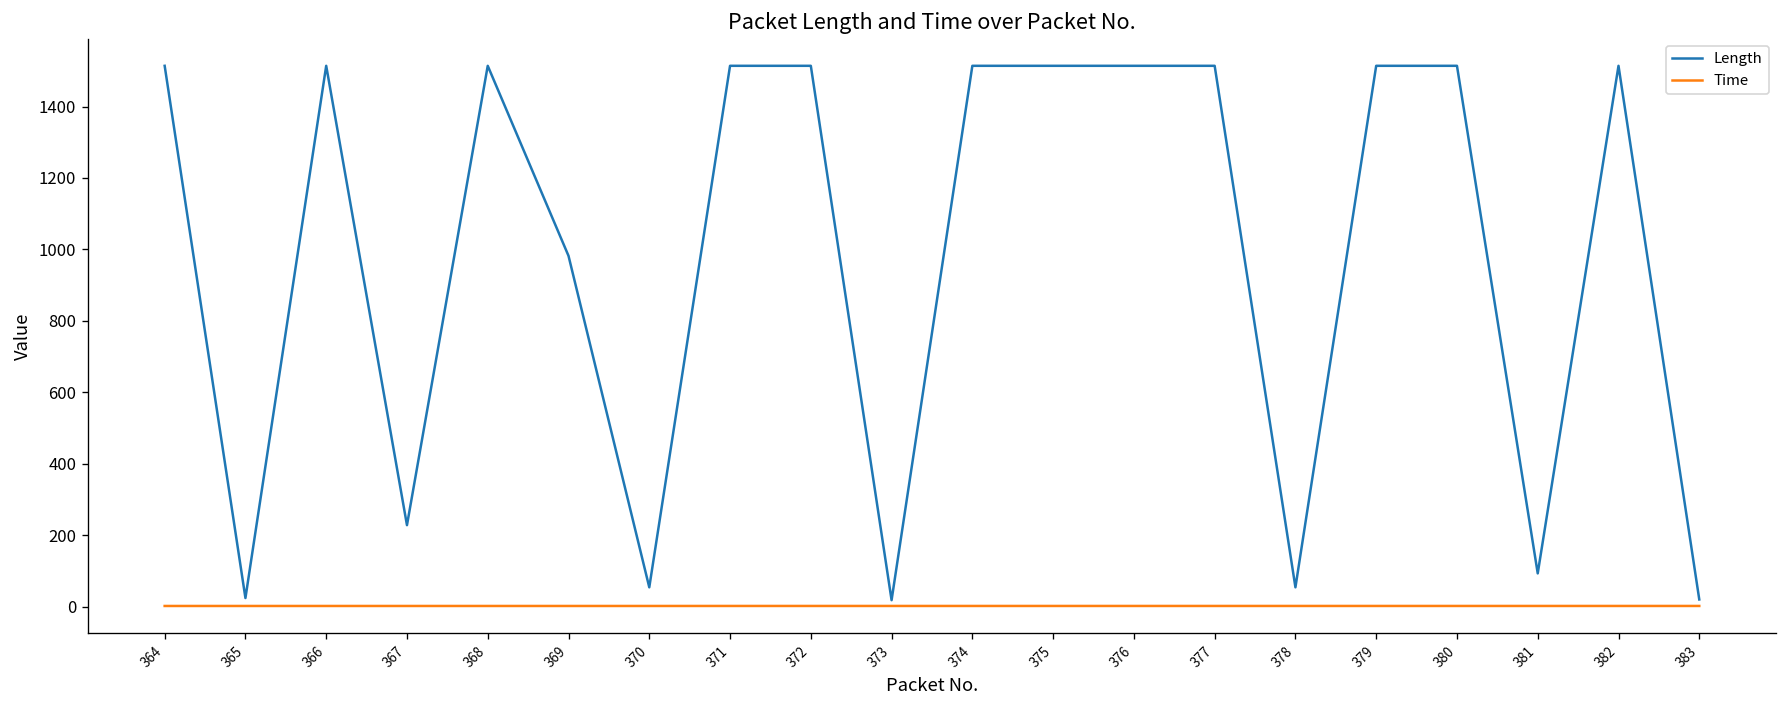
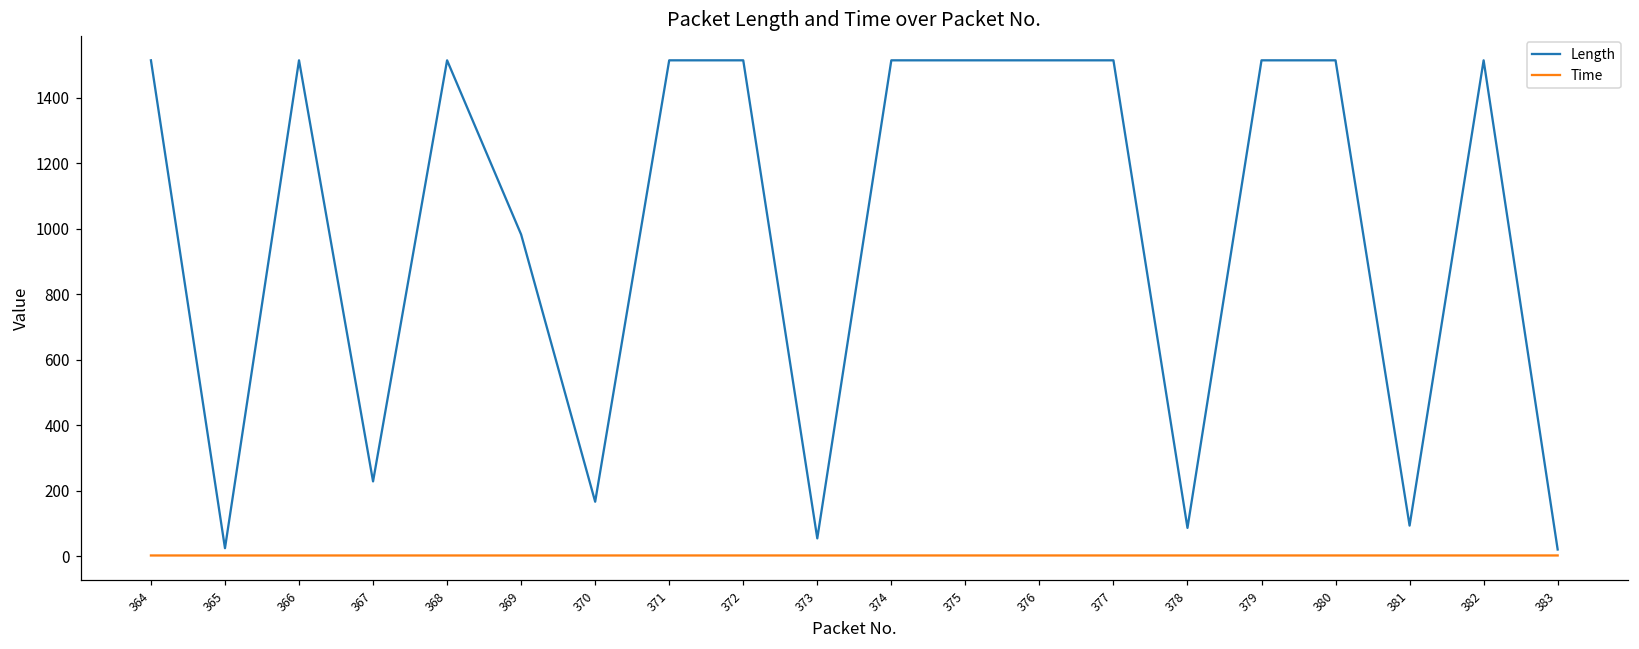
  {
    "Length": {
      "364": 1510,
      "365": 20,
      "366": 1510,
      "367": 230,
      "368": 1510,
      "369": 980,
-     "370": 50,
+     "370": 170,
      "371": 1510,
      "372": 1510,
-     "373": 20,
+     "373": 50,
      "374": 1510,
      "375": 1510,
      "376": 1510,
      "377": 1510,
-     "378": 50,
+     "378": 90,
      "379": 1510,
      "380": 1510,
      "381": 90,
      "382": 1510,
      "383": 20
    },
    "Time": {
      "364": 0,
      "365": 0,
      "366": 0,
      "367": 0,
      "368": 0,
      "369": 0,
      "370": 0,
      "371": 0,
      "372": 0,
      "373": 0,
      "374": 0,
      "375": 0,
      "376": 0,
      "377": 0,
      "378": 0,
      "379": 0,
      "380": 0,
      "381": 0,
      "382": 0,
      "383": 0
    }
  }
